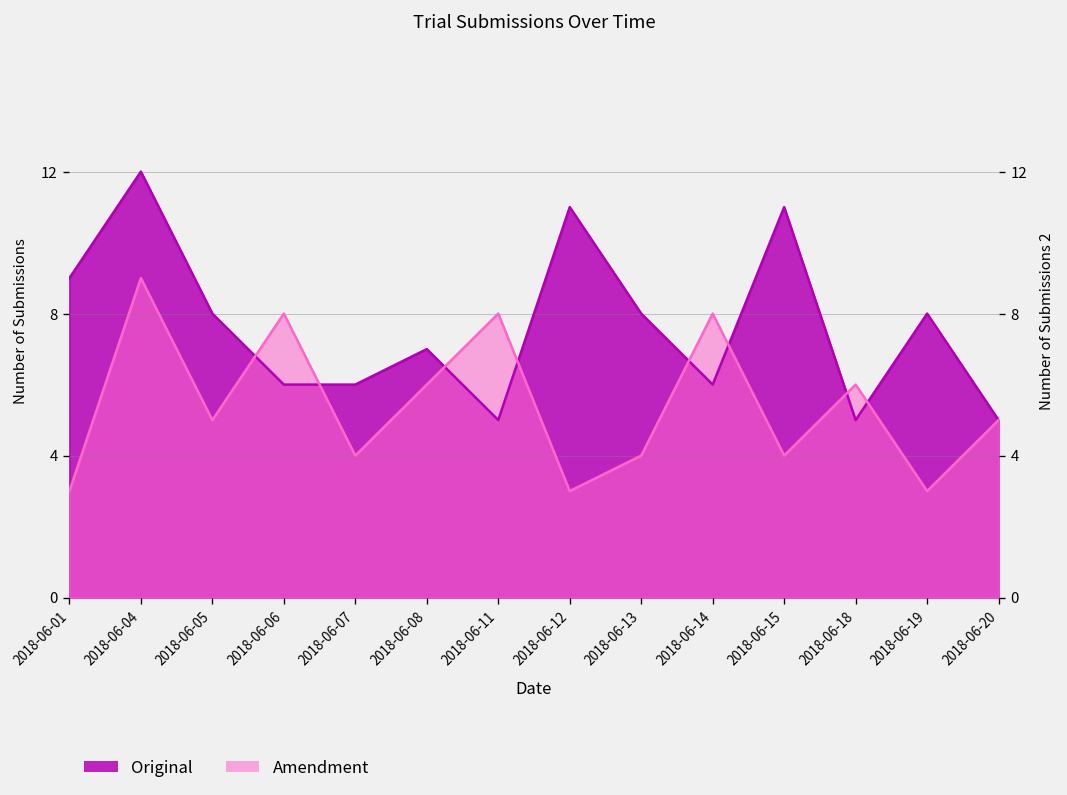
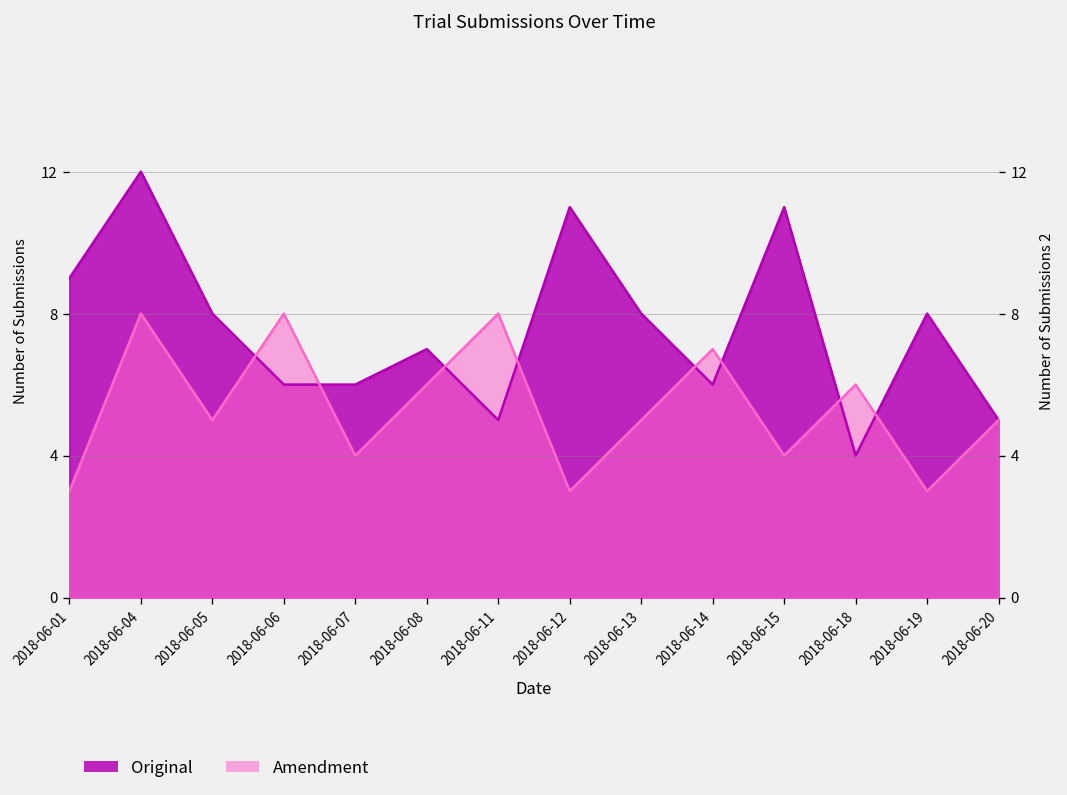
  {
    "Original": {
      "2018-06-01": 9,
      "2018-06-04": 12,
      "2018-06-05": 8,
      "2018-06-06": 6,
      "2018-06-07": 6,
      "2018-06-08": 7,
      "2018-06-11": 5,
      "2018-06-12": 11,
      "2018-06-13": 8,
      "2018-06-14": 6,
      "2018-06-15": 11,
-     "2018-06-18": 5,
+     "2018-06-18": 4,
      "2018-06-19": 8
    },
    "Amendment": {
      "2018-06-01": 3,
-     "2018-06-04": 9,
+     "2018-06-04": 8,
      "2018-06-05": 5,
      "2018-06-06": 8,
      "2018-06-07": 4,
      "2018-06-08": 6,
      "2018-06-11": 8,
      "2018-06-12": 3,
-     "2018-06-13": 4,
-     "2018-06-14": 8,
+     "2018-06-13": 5,
+     "2018-06-14": 7,
      "2018-06-15": 4,
      "2018-06-18": 6,
      "2018-06-19": 3
    }
  }
